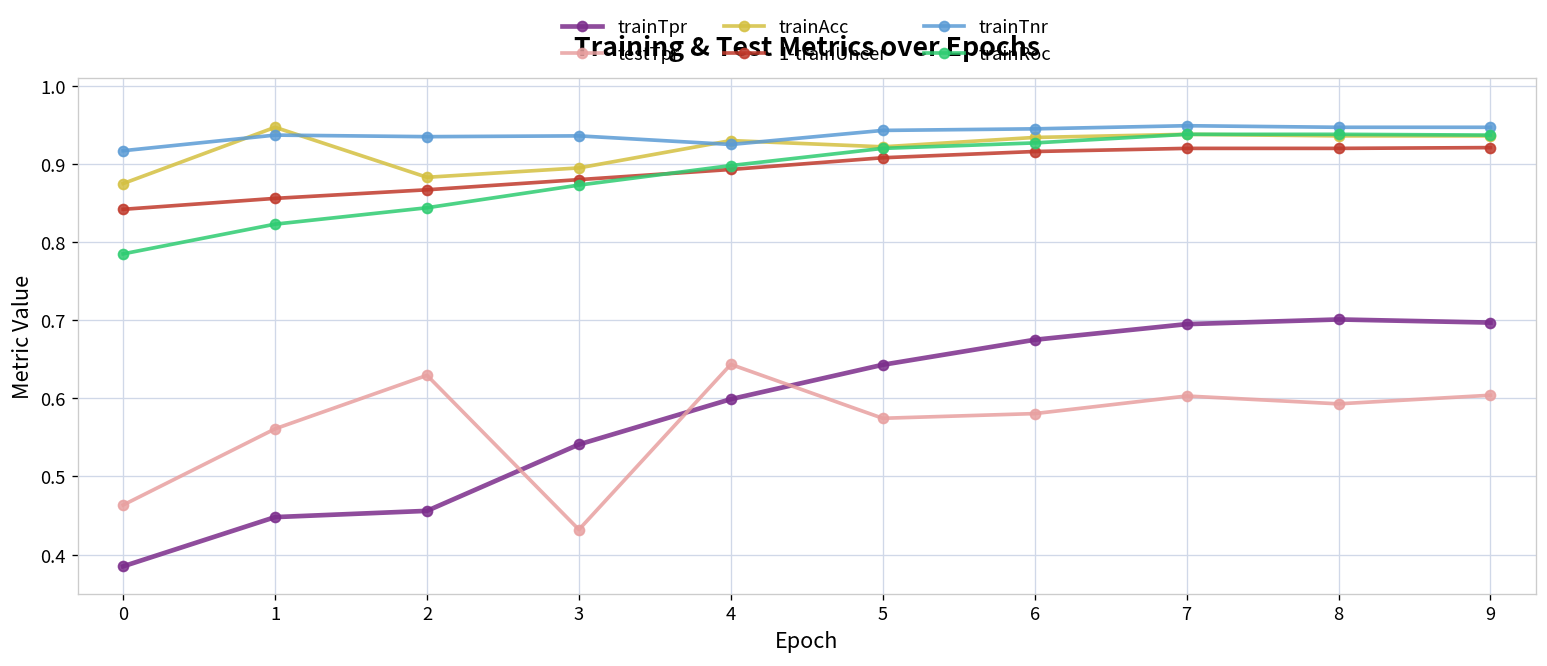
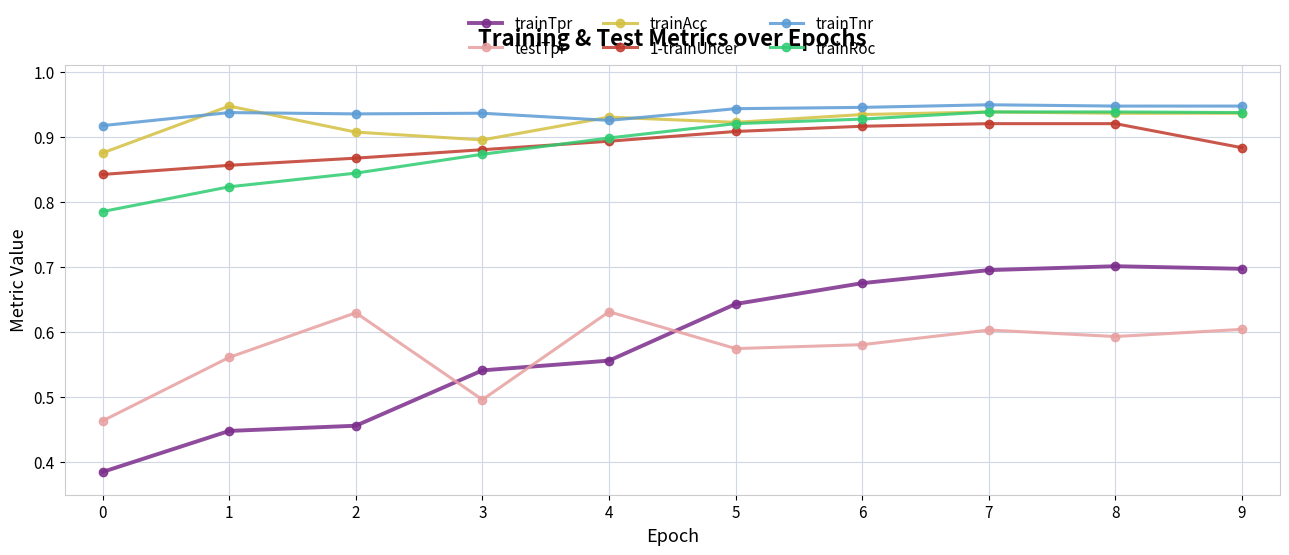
  {
    "trainTpr": {
      "0": 0.39,
      "1": 0.45,
      "2": 0.46,
      "3": 0.54,
-     "4": 0.60,
+     "4": 0.56,
      "5": 0.64,
      "6": 0.68,
      "7": 0.70,
      "8": 0.70,
      "9": 0.70
    },
    "testTpr": {
      "0": 0.46,
      "1": 0.56,
      "2": 0.63,
-     "3": 0.43,
-     "4": 0.64,
+     "3": 0.50,
+     "4": 0.63,
      "5": 0.57,
      "6": 0.58,
      "7": 0.60,
      "8": 0.59,
      "9": 0.60
    },
    "trainAcc": {
      "0": 0.88,
      "1": 0.95,
-     "2": 0.88,
+     "2": 0.91,
      "3": 0.90,
      "4": 0.93,
      "6": 0.93
    },
    "1-trainUncer": {
      "0": 0.84,
      "1": 0.86,
      "2": 0.87,
      "3": 0.88,
      "4": 0.89,
      "5": 0.91,
      "6": 0.92,
      "7": 0.92,
      "8": 0.92,
-     "9": 0.92
+     "9": 0.88
    },
    "trainTnr": {
      "0": 0.92,
      "1": 0.94,
      "2": 0.94,
      "3": 0.94,
      "4": 0.93,
      "5": 0.94,
      "6": 0.95,
      "7": 0.95,
      "8": 0.95,
      "9": 0.95
    },
    "trainRoc": {
      "0": 0.79,
      "1": 0.82,
      "2": 0.84,
      "3": 0.87,
      "4": 0.90,
      "6": 0.93
    }
  }
